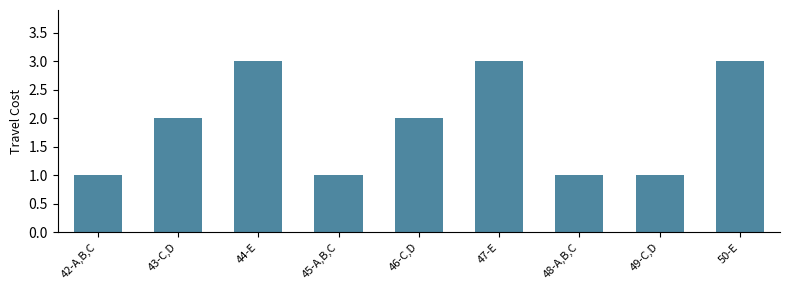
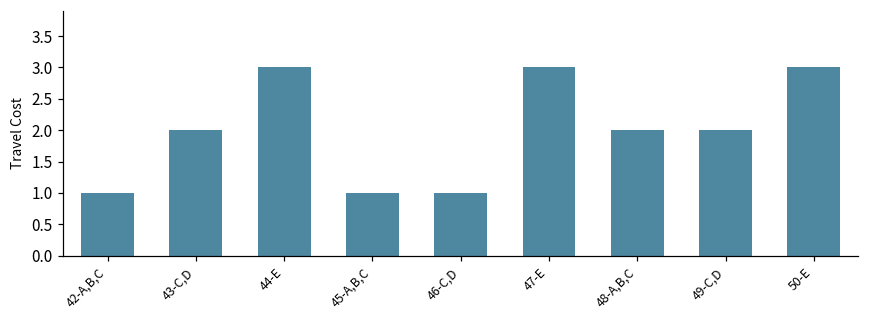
  {
    "42-A,B,C": 1,
    "43-C,D": 2,
    "44-E": 3,
    "45-A,B,C": 1,
-   "46-C,D": 2,
+   "46-C,D": 1,
    "47-E": 3,
-   "48-A,B,C": 1,
-   "49-C,D": 1,
+   "48-A,B,C": 2,
+   "49-C,D": 2,
    "50-E": 3
  }
